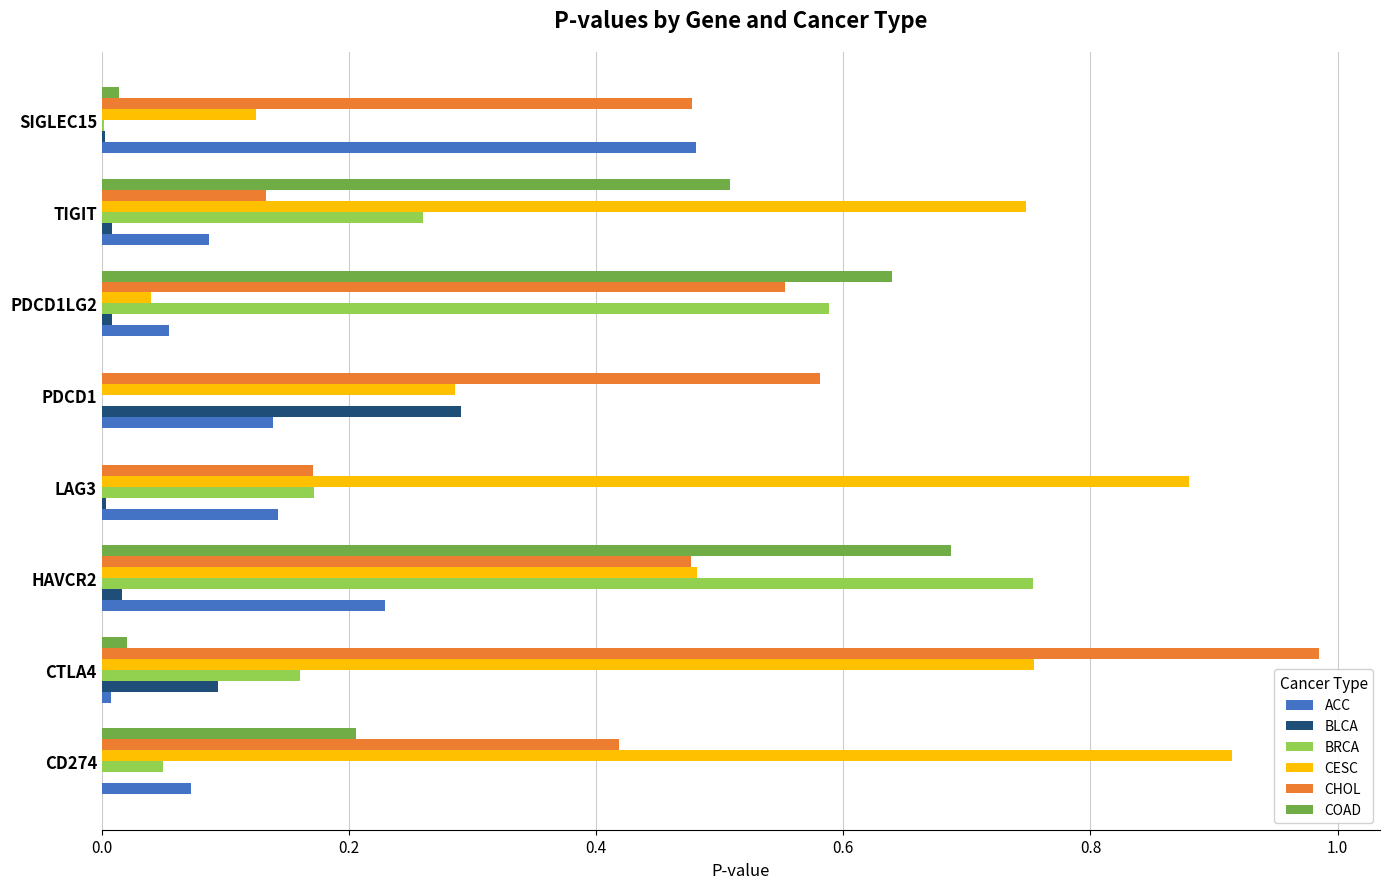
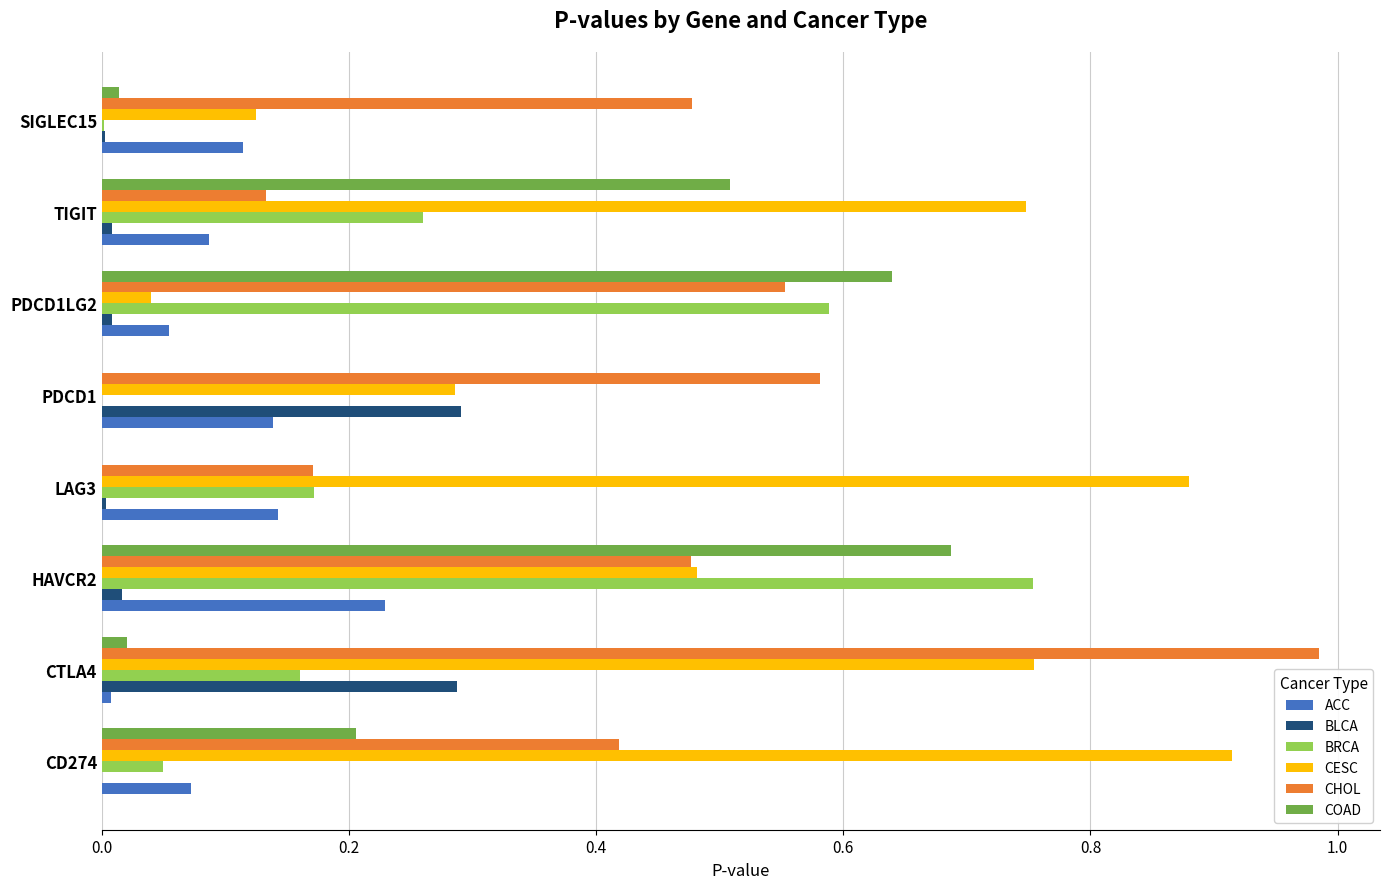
  {
    "ACC": {
-     "SIGLEC15": 0.481,
+     "SIGLEC15": 0.114,
      "TIGIT": 0.087,
      "PDCD1LG2": 0.055,
      "PDCD1": 0.138,
      "LAG3": 0.142,
      "HAVCR2": 0.230,
      "CTLA4": 0.007,
      "CD274": 0.072
    },
    "BLCA": {
      "SIGLEC15": 0.003,
      "TIGIT": 0.008,
      "PDCD1LG2": 0.008,
      "PDCD1": 0.291,
      "LAG3": 0.003,
      "HAVCR2": 0.016,
-     "CTLA4": 0.094
+     "CTLA4": 0.287
    },
    "CESC": {
      "SIGLEC15": 0.125,
      "TIGIT": 0.748,
      "PDCD1LG2": 0.040,
      "PDCD1": 0.286,
      "LAG3": 0.880,
      "HAVCR2": 0.482,
      "CTLA4": 0.754,
      "CD274": 0.915
    },
    "CHOL": {
      "SIGLEC15": 0.478,
      "TIGIT": 0.133,
      "PDCD1LG2": 0.553,
      "PDCD1": 0.581,
      "LAG3": 0.171,
      "HAVCR2": 0.477,
      "CTLA4": 0.985,
      "CD274": 0.418
    }
  }
